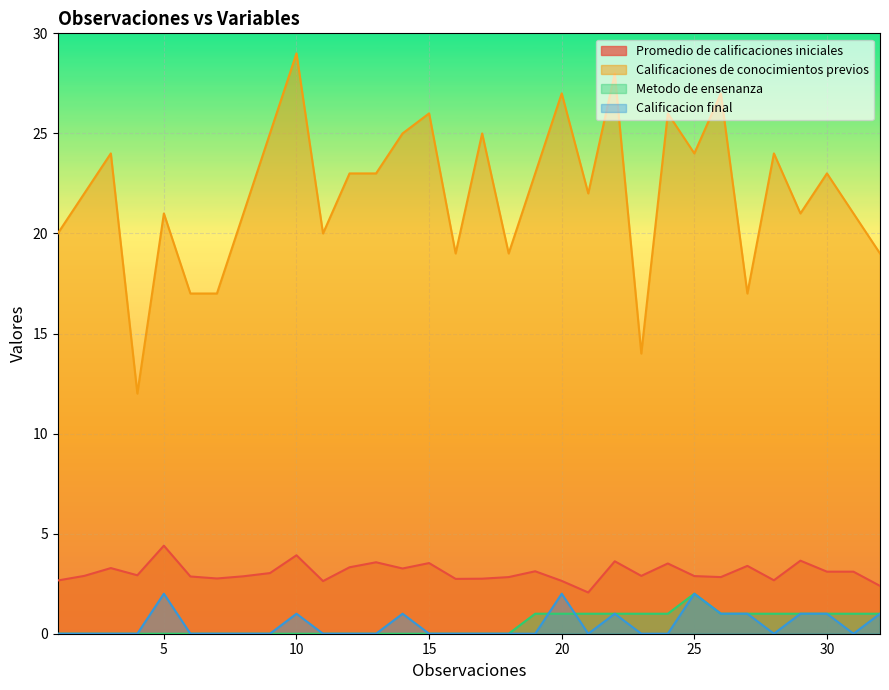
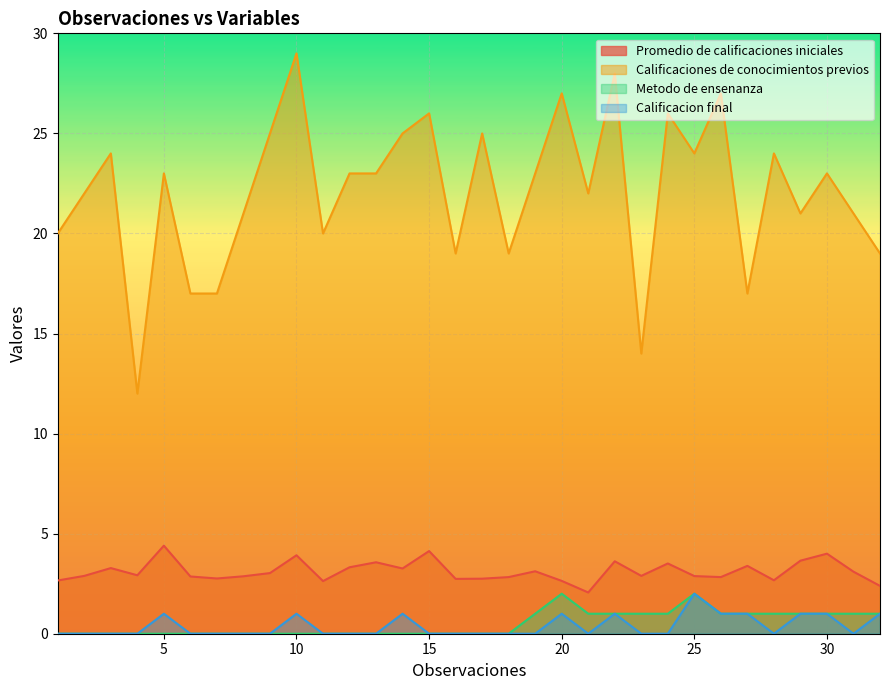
  {
    "Promedio de calificaciones iniciales": {
      "5": 4.4,
      "10": 3.9,
-     "15": 3.5,
+     "15": 4.1,
      "20": 2.6,
      "25": 2.9,
-     "30": 3.1
+     "30": 4.0
    },
    "Calificaciones de conocimientos previos": {
-     "5": 21,
+     "5": 23,
      "10": 29,
      "15": 26,
      "20": 27,
      "25": 24,
      "30": 23
    },
    "Metodo de ensenanza": {
      "5": 0,
      "10": 0,
-     "20": 1
+     "20": 2
    },
    "Calificacion final": {
-     "5": 2,
+     "5": 1,
      "10": 1,
-     "20": 2
+     "20": 1
    }
  }
